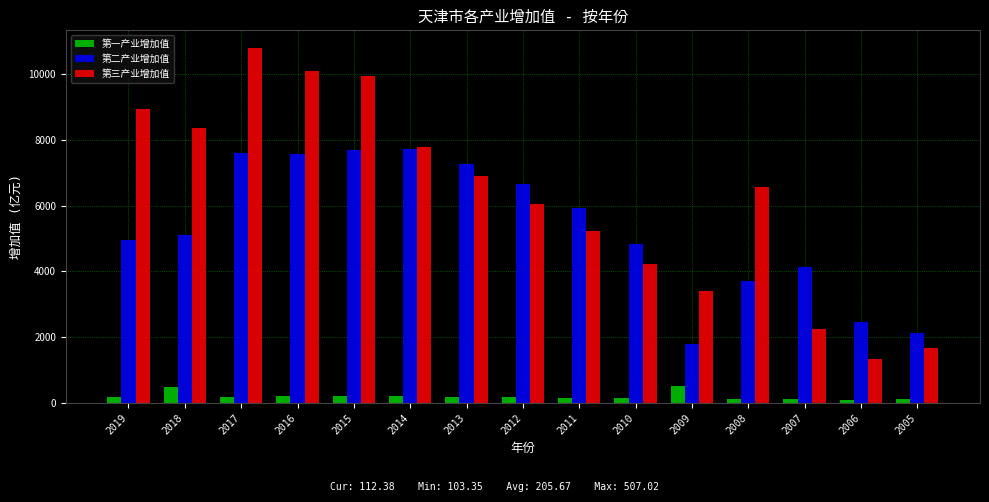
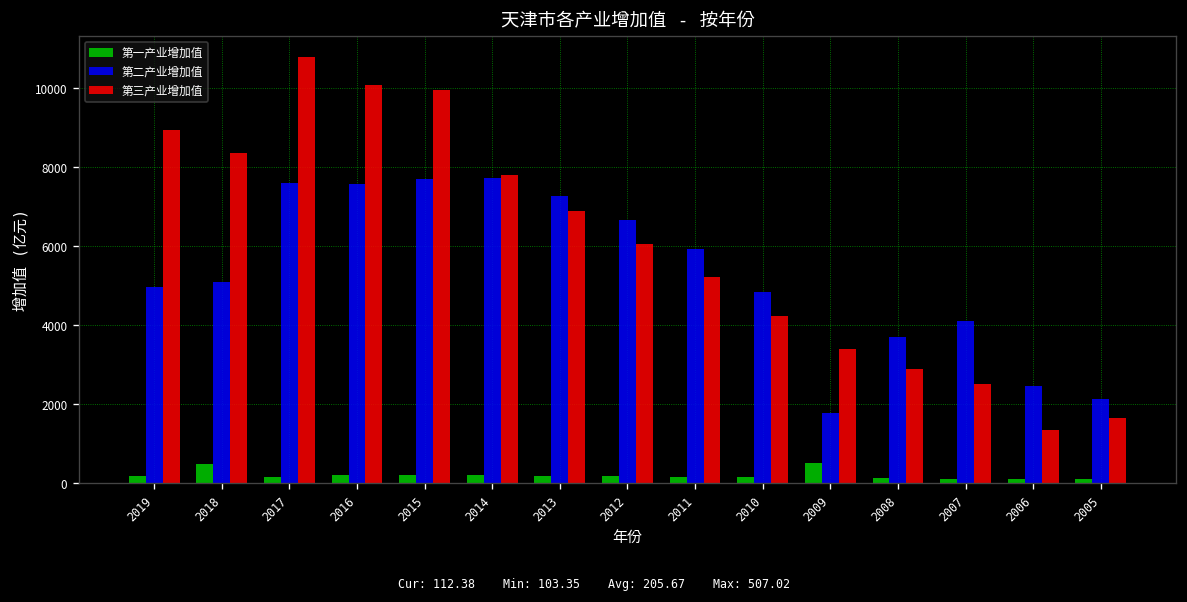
  {
    "第一产业增加值": {
      "2019": 200,
      "2018": 500,
      "2017": 200,
      "2016": 200,
      "2015": 200,
      "2014": 200,
      "2013": 200,
      "2012": 200,
      "2011": 200,
      "2010": 100,
      "2009": 500,
      "2008": 100,
      "2007": 100,
      "2006": 100,
      "2005": 100
    },
    "第二产业增加值": {
      "2019": 5000,
      "2018": 5100,
      "2017": 7600,
      "2016": 7600,
      "2015": 7700,
      "2014": 7700,
      "2013": 7300,
      "2012": 6700,
      "2011": 5900,
      "2010": 4800,
      "2009": 1800,
      "2008": 3700,
      "2007": 4100,
      "2006": 2500,
      "2005": 2100
    },
    "第三产业增加值": {
      "2019": 8900,
      "2018": 8400,
      "2017": 10800,
      "2016": 10100,
      "2015": 9900,
      "2014": 7800,
      "2013": 6900,
      "2012": 6100,
      "2011": 5200,
      "2010": 4200,
      "2009": 3400,
-     "2008": 6600,
-     "2007": 2300,
+     "2008": 2900,
+     "2007": 2500,
      "2006": 1300,
      "2005": 1700
    }
  }
